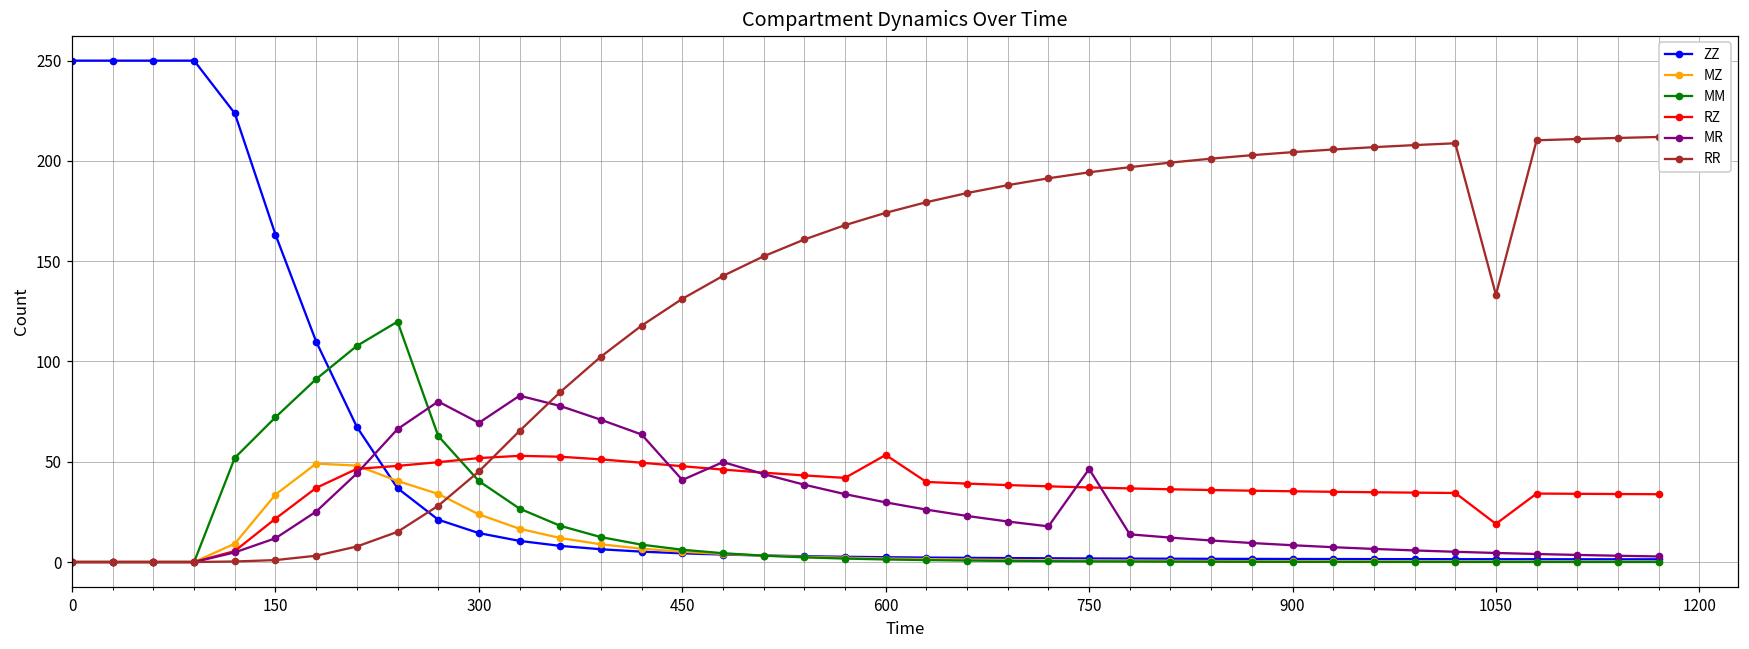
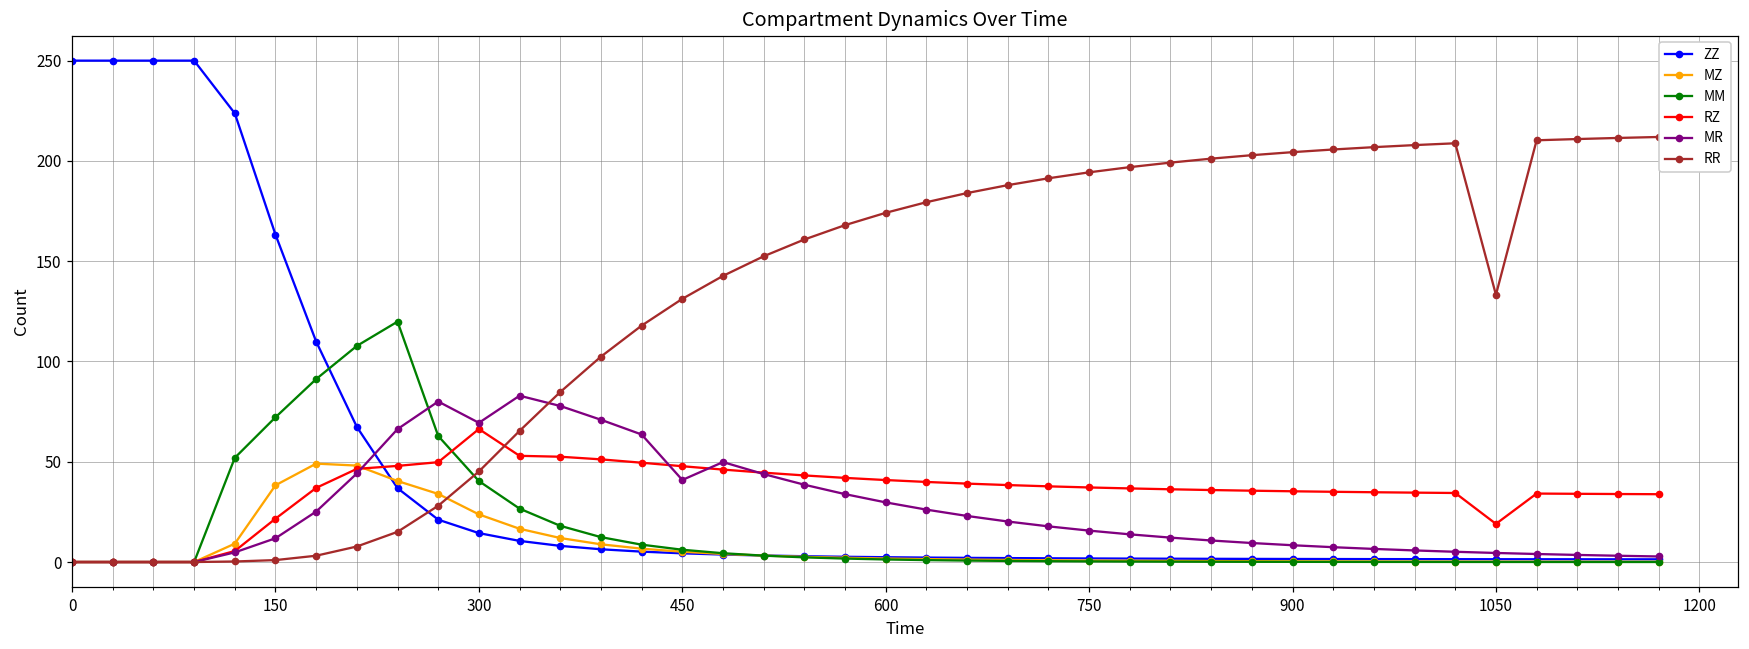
  {
    "ZZ": {
      "0": 250,
      "150": 163,
      "300": 14
    },
    "MZ": {
-     "150": 34,
+     "150": 38,
      "300": 24
    },
    "MM": {
      "150": 72,
      "300": 40
    },
    "RZ": {
      "150": 22,
-     "300": 52,
+     "300": 66,
      "450": 48,
-     "600": 53,
+     "600": 41,
      "750": 37,
      "900": 35,
      "1050": 19
    },
    "MR": {
      "150": 12,
      "300": 69,
      "450": 41,
      "600": 30,
-     "750": 46,
+     "750": 16,
      "900": 8,
      "1050": 5
    },
    "RR": {
      "150": 1,
      "300": 45,
      "450": 131,
      "600": 174,
      "750": 194,
      "900": 204,
      "1050": 133
    }
  }
